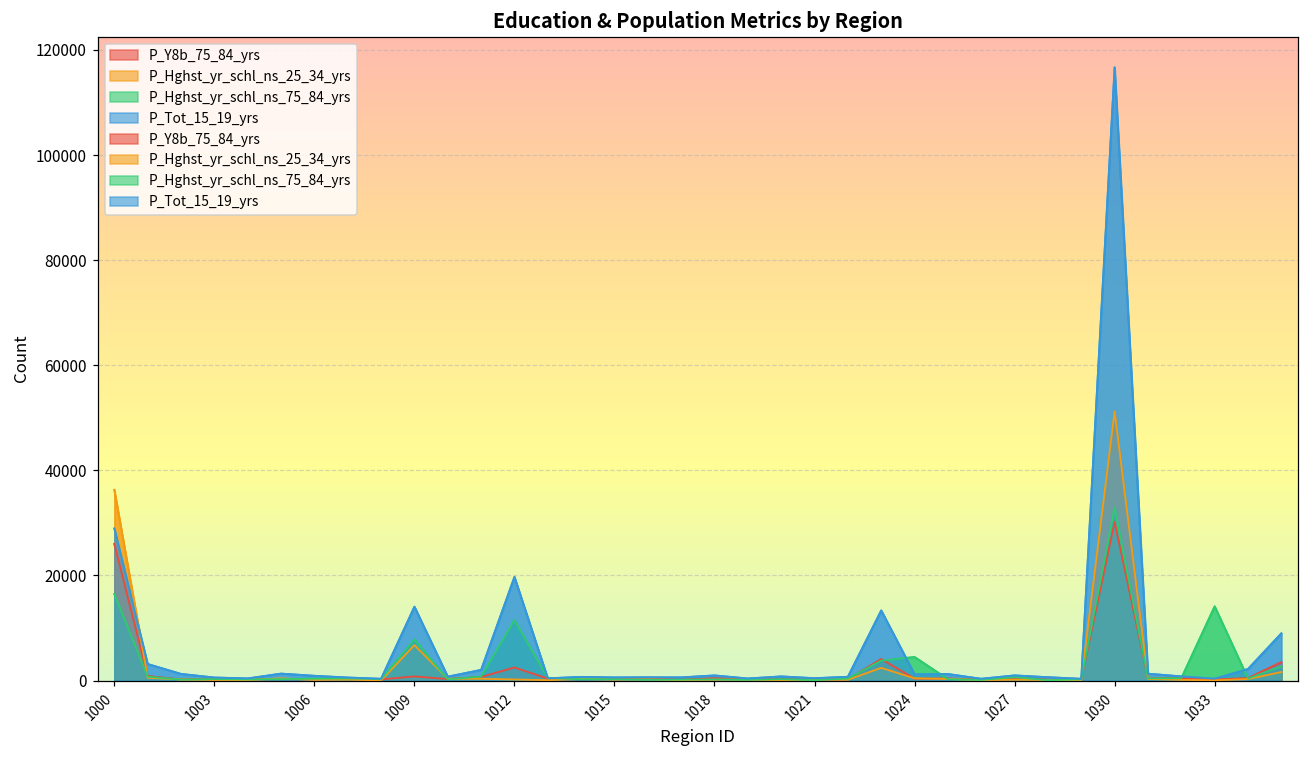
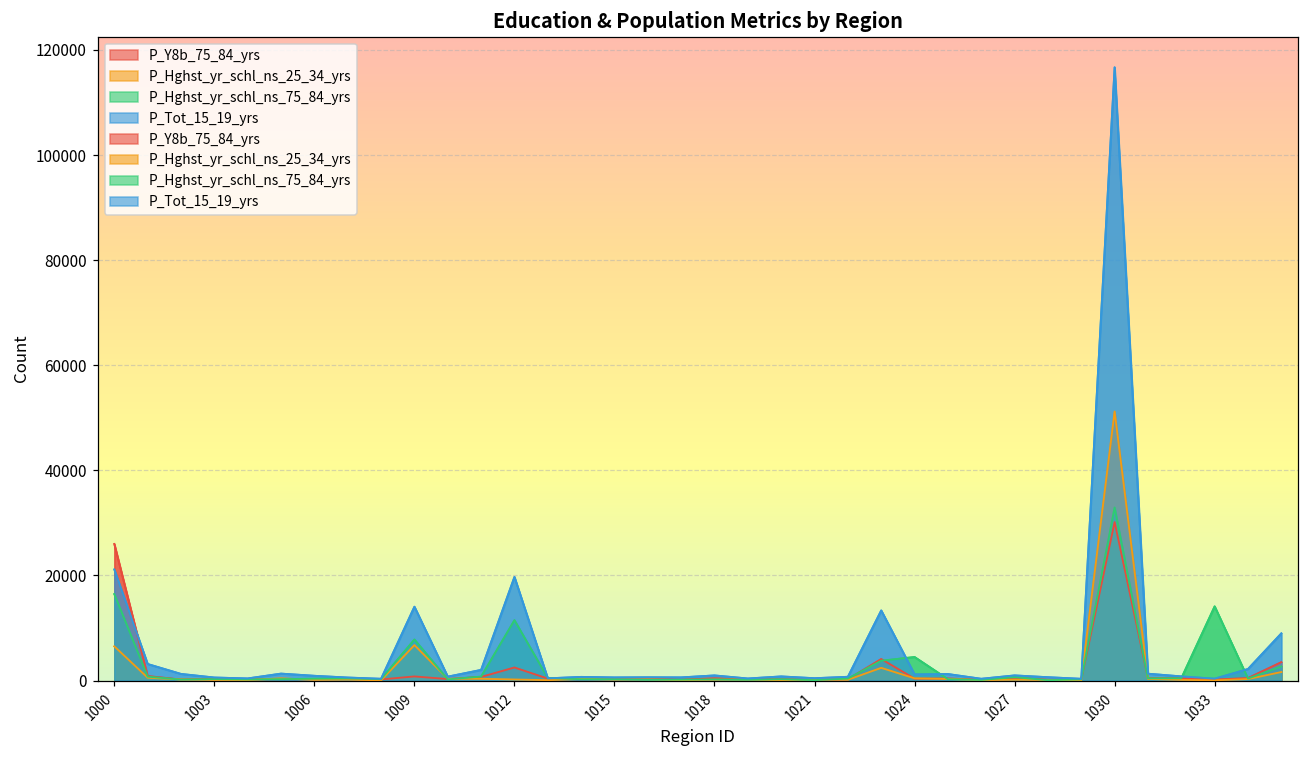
  {
    "P_Y8b_75_84_yrs": {
      "1000": 26000,
      "1009": 1000,
      "1012": 2000,
      "1030": 30000
    },
    "P_Hghst_yr_schl_ns_25_34_yrs": {
-     "1000": 36000,
+     "1000": 7000,
      "1009": 7000,
      "1012": 0,
      "1030": 51000
    },
    "P_Hghst_yr_schl_ns_75_84_yrs": {
      "1000": 16000,
      "1009": 8000,
      "1012": 11000,
      "1024": 4000,
      "1030": 33000,
      "1033": 14000
    },
    "P_Tot_15_19_yrs": {
-     "1000": 29000,
+     "1000": 21000,
      "1006": 1000,
      "1009": 14000,
      "1012": 20000,
      "1018": 1000,
      "1024": 1000,
      "1030": 117000
    }
  }
